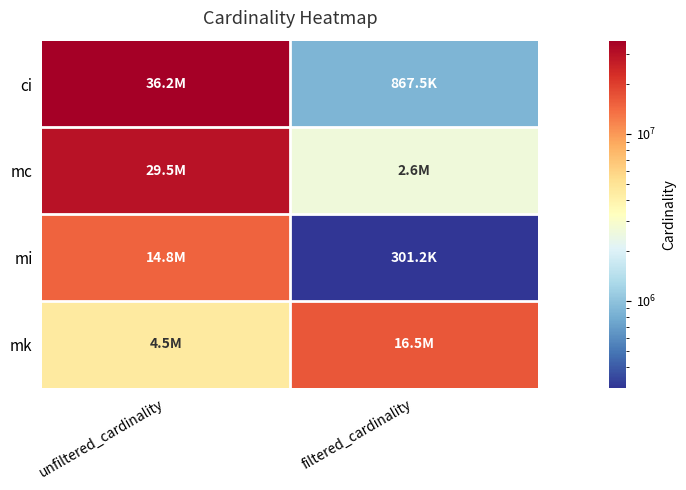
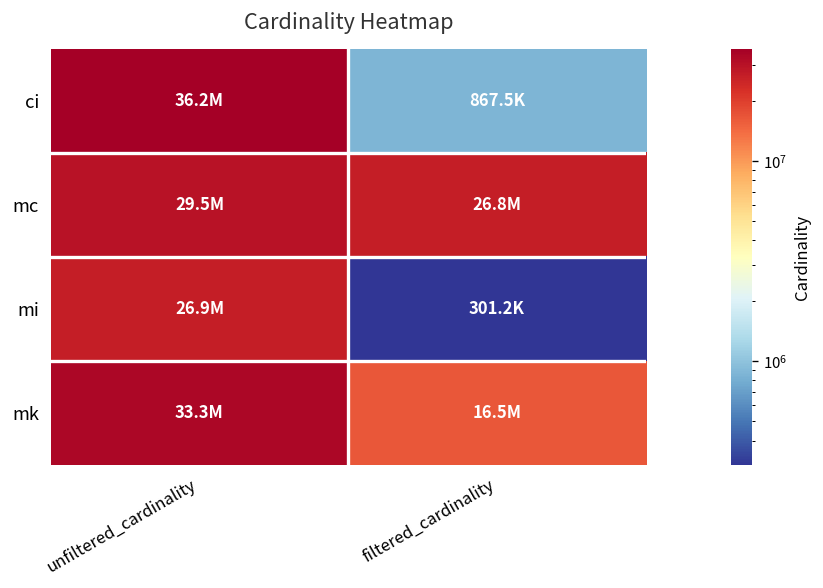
  {
    "ci": {
      "unfiltered_cardinality": "36.2M",
      "filtered_cardinality": "867.5K"
    },
    "mc": {
      "unfiltered_cardinality": "29.5M",
-     "filtered_cardinality": "2.6M"
+     "filtered_cardinality": "26.8M"
    },
    "mi": {
-     "unfiltered_cardinality": "14.8M",
+     "unfiltered_cardinality": "26.9M",
      "filtered_cardinality": "301.2K"
    },
    "mk": {
-     "unfiltered_cardinality": "4.5M",
+     "unfiltered_cardinality": "33.3M",
      "filtered_cardinality": "16.5M"
    }
  }
